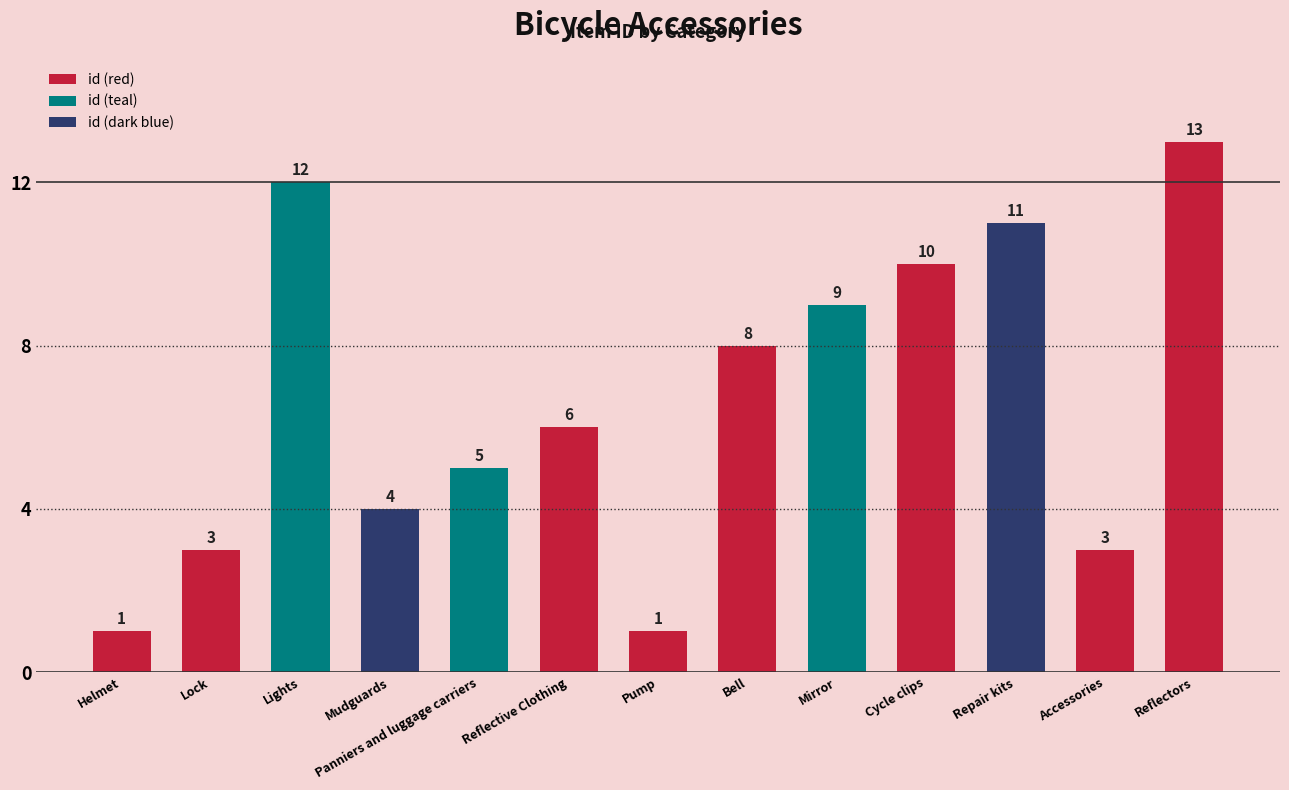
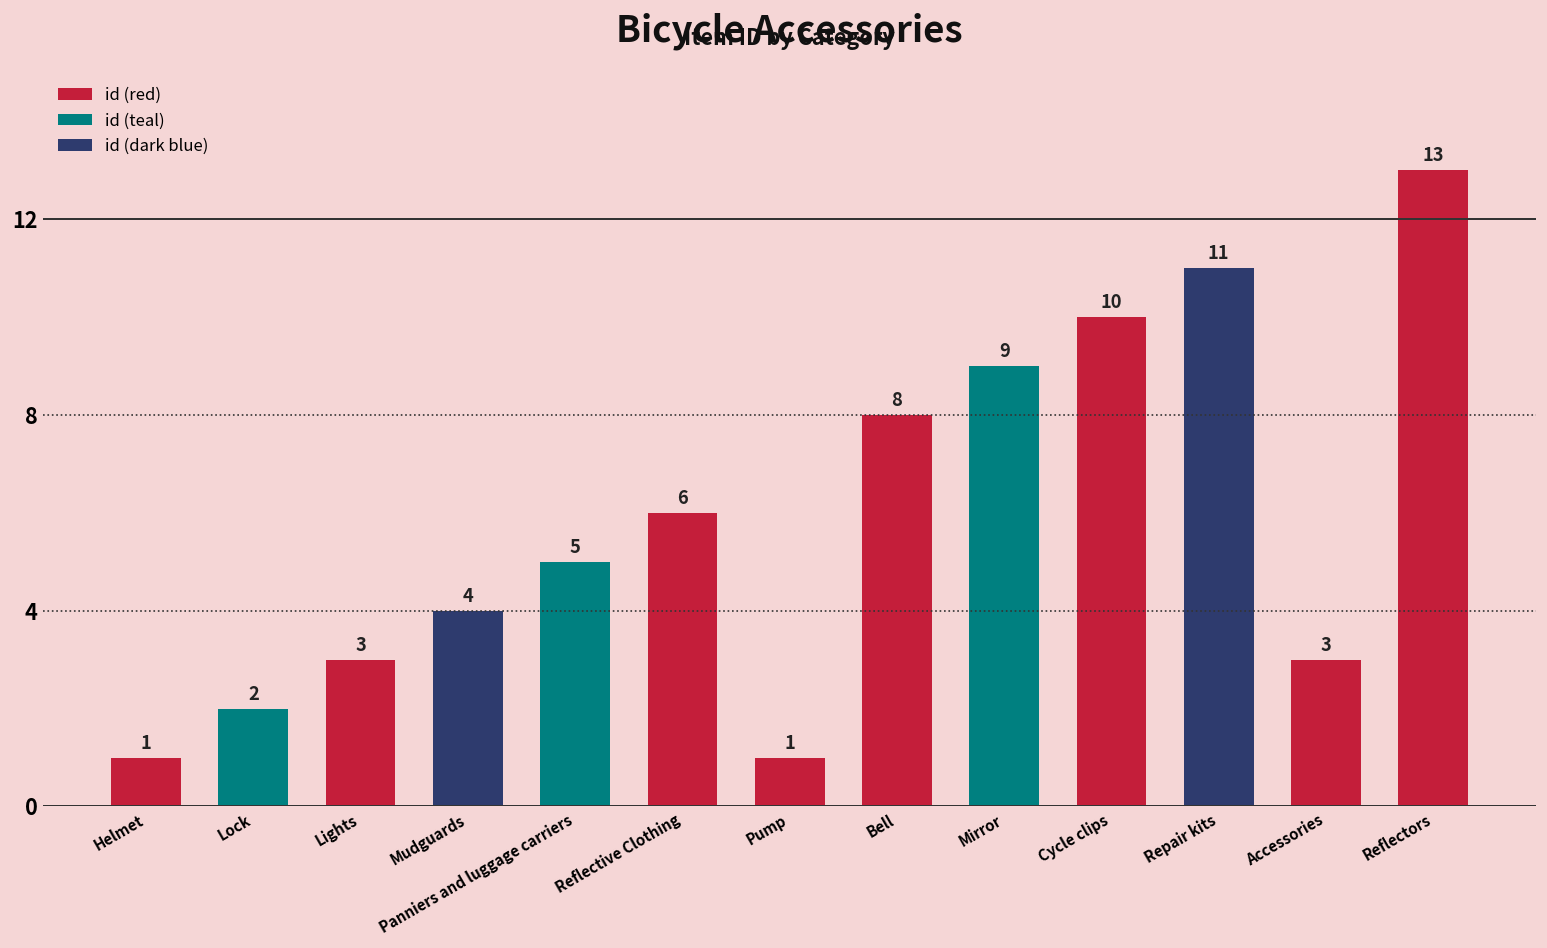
  {
    "Helmet": 1,
-   "Lock": 3,
-   "Lights": 12,
+   "Lock": 2,
+   "Lights": 3,
    "Mudguards": 4,
    "Panniers and luggage carriers": 5,
    "Reflective Clothing": 6,
    "Pump": 1,
    "Bell": 8,
    "Mirror": 9,
    "Cycle clips": 10,
    "Repair kits": 11,
    "Accessories": 3,
    "Reflectors": 13
  }
